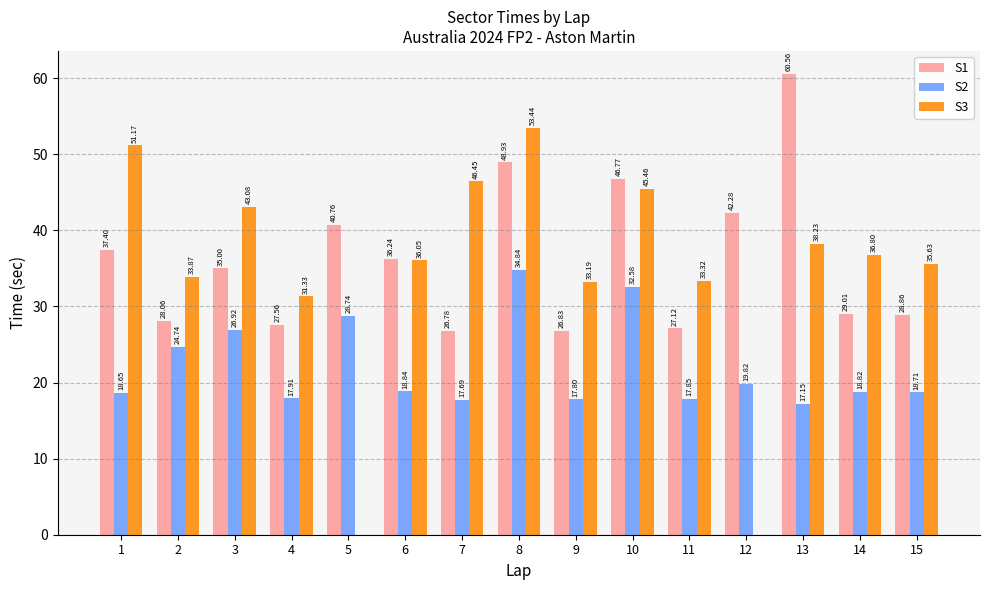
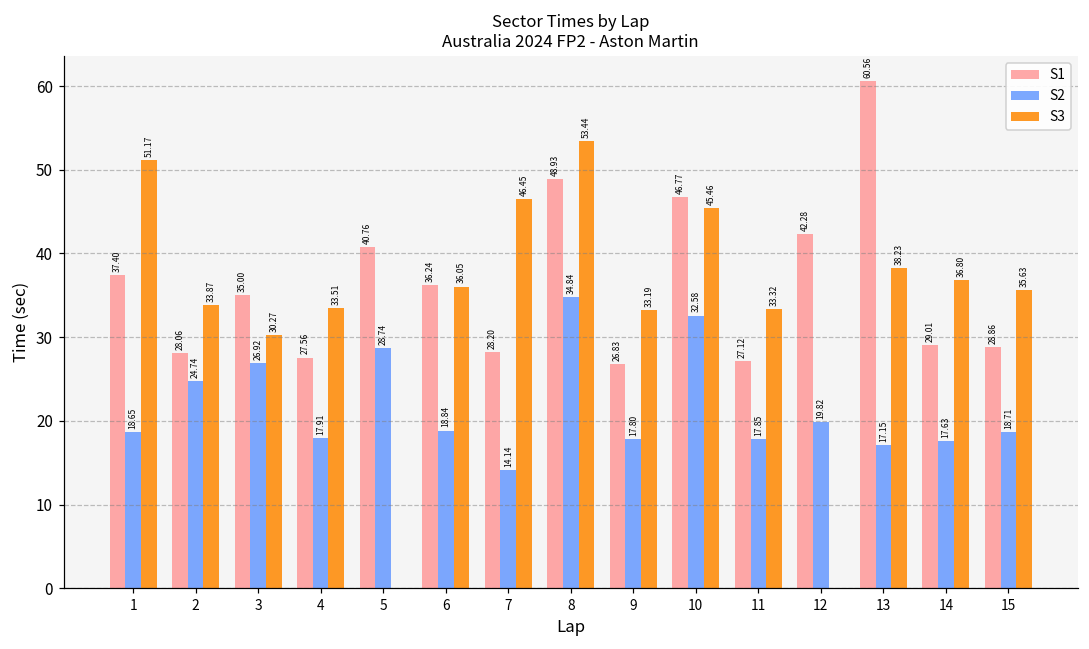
  {
    "S1": {
      "1": 37.40,
      "2": 28.06,
      "3": 35.00,
      "4": 27.56,
      "5": 40.76,
      "6": 36.24,
-     "7": 26.78,
+     "7": 28.20,
      "8": 48.93,
      "9": 26.83,
      "10": 46.77,
      "11": 27.12,
      "12": 42.28,
      "13": 60.56,
      "14": 29.01,
      "15": 28.86
    },
    "S2": {
      "1": 18.65,
      "2": 24.74,
      "3": 26.92,
      "4": 17.91,
      "5": 28.74,
      "6": 18.84,
-     "7": 17.69,
+     "7": 14.14,
      "8": 34.84,
      "9": 17.80,
      "10": 32.58,
      "11": 17.85,
      "12": 19.82,
      "13": 17.15,
-     "14": 18.82,
+     "14": 17.63,
      "15": 18.71
    },
    "S3": {
      "1": 51.17,
      "2": 33.87,
-     "3": 43.08,
-     "4": 31.33,
+     "3": 30.27,
+     "4": 33.51,
      "6": 36.05,
      "7": 46.45,
      "8": 53.44,
      "9": 33.19,
      "10": 45.46,
      "11": 33.32,
      "13": 38.23,
      "14": 36.80,
      "15": 35.63
    }
  }
